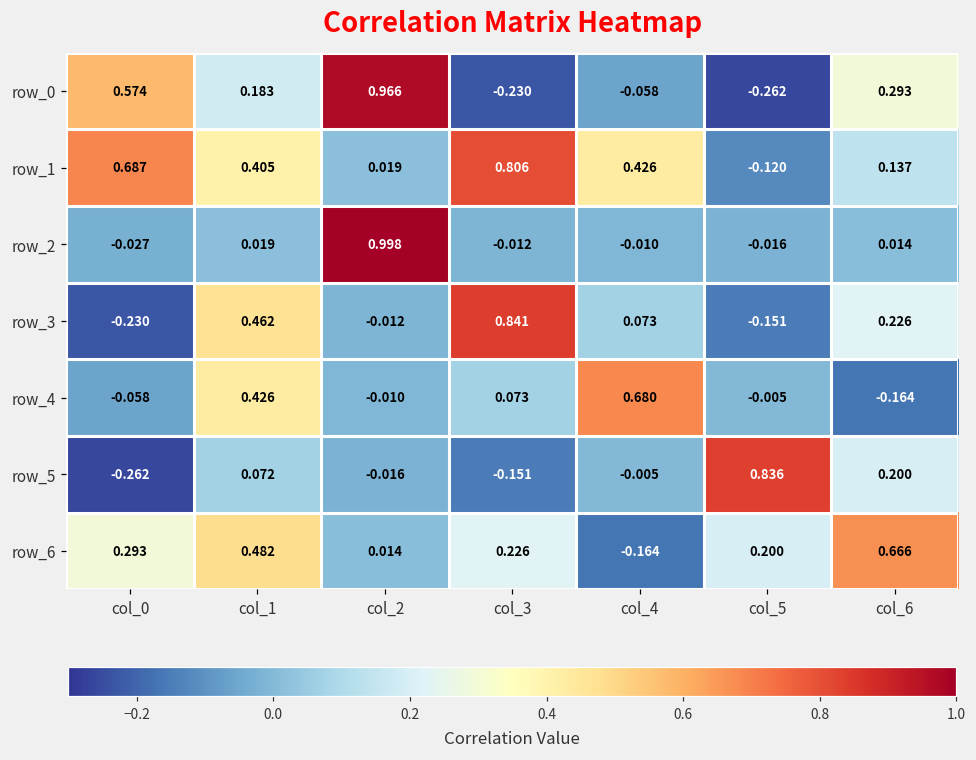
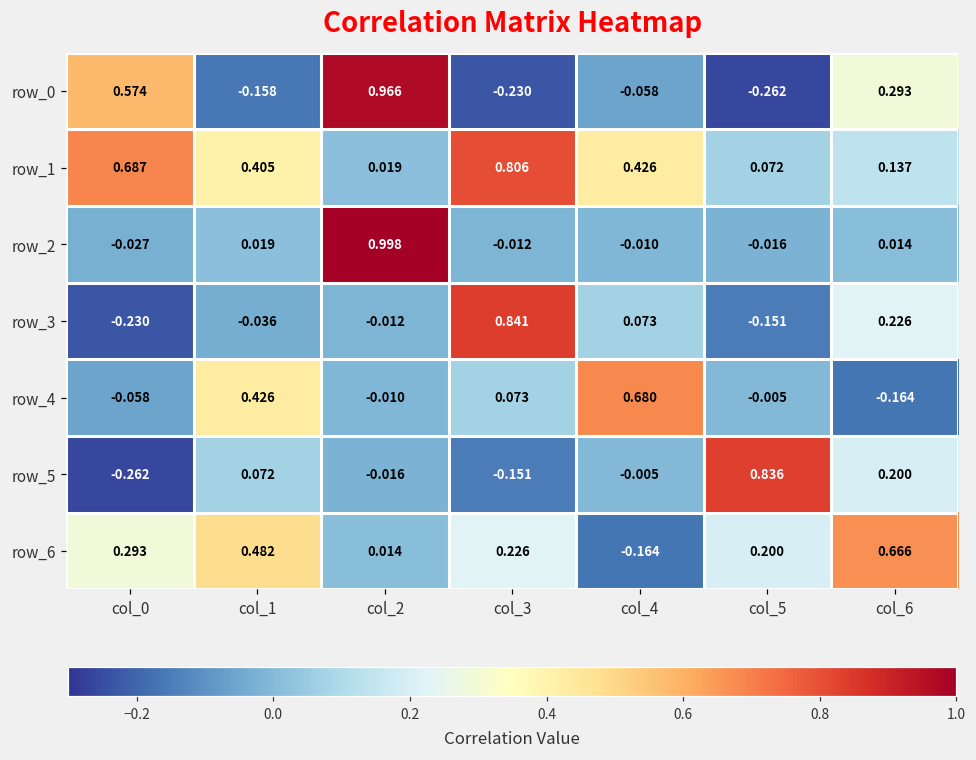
  {
    "row_0": {
      "col_0": 0.574,
-     "col_1": 0.183,
+     "col_1": -0.158,
      "col_2": 0.966,
      "col_3": -0.230,
      "col_4": -0.058,
      "col_5": -0.262,
      "col_6": 0.293
    },
    "row_1": {
      "col_0": 0.687,
      "col_1": 0.405,
      "col_2": 0.019,
      "col_3": 0.806,
      "col_4": 0.426,
-     "col_5": -0.120,
+     "col_5": 0.072,
      "col_6": 0.137
    },
    "row_2": {
      "col_0": -0.027,
      "col_1": 0.019,
      "col_2": 0.998,
      "col_3": -0.012,
      "col_4": -0.010,
      "col_5": -0.016,
      "col_6": 0.014
    },
    "row_3": {
      "col_0": -0.230,
-     "col_1": 0.462,
+     "col_1": -0.036,
      "col_2": -0.012,
      "col_3": 0.841,
      "col_4": 0.073,
      "col_5": -0.151,
      "col_6": 0.226
    },
    "row_4": {
      "col_0": -0.058,
      "col_1": 0.426,
      "col_2": -0.010,
      "col_3": 0.073,
      "col_4": 0.680,
      "col_5": -0.005,
      "col_6": -0.164
    },
    "row_5": {
      "col_0": -0.262,
      "col_1": 0.072,
      "col_2": -0.016,
      "col_3": -0.151,
      "col_4": -0.005,
      "col_5": 0.836,
      "col_6": 0.200
    },
    "row_6": {
      "col_0": 0.293,
      "col_1": 0.482,
      "col_2": 0.014,
      "col_3": 0.226,
      "col_4": -0.164,
      "col_5": 0.200,
      "col_6": 0.666
    }
  }
